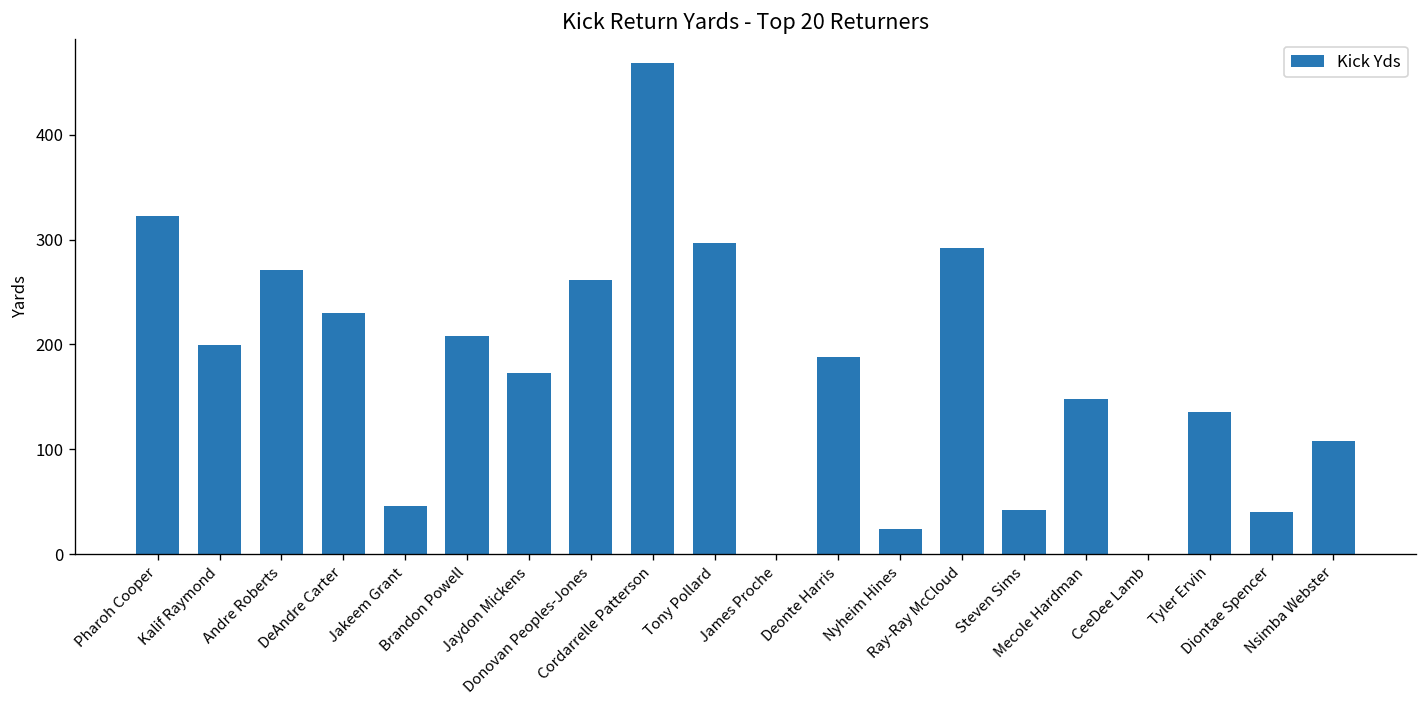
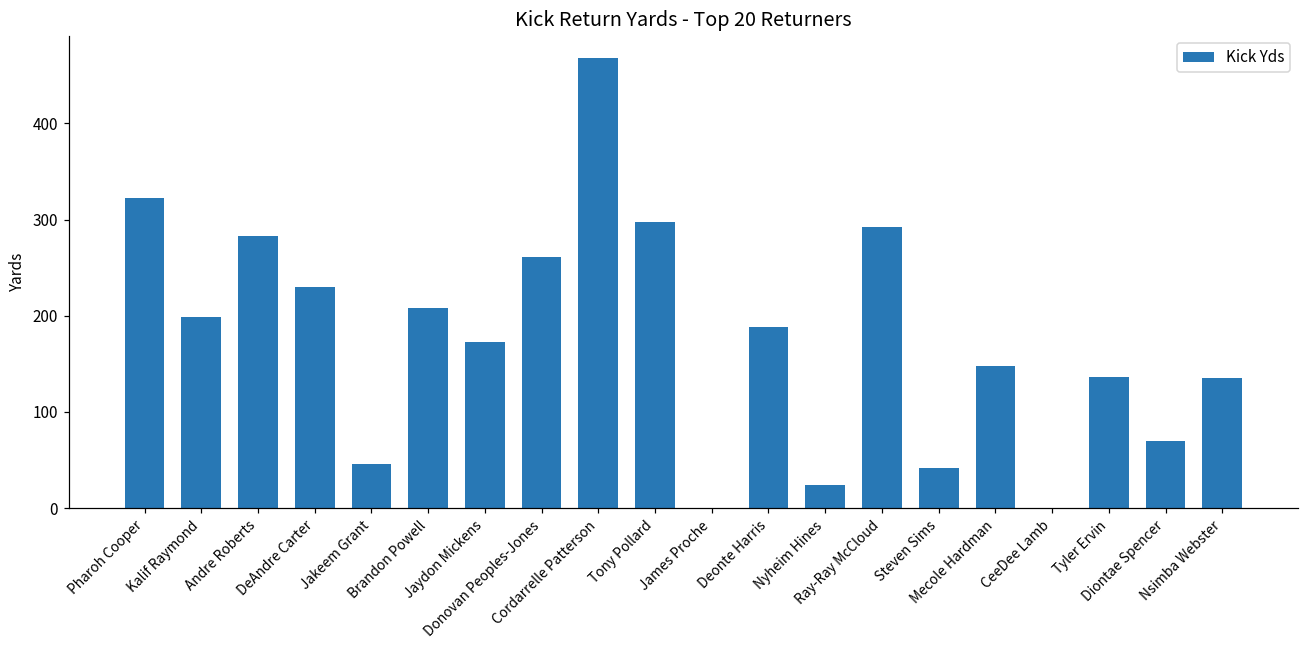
  {
    "Pharoh Cooper": 320,
    "Kalif Raymond": 200,
-   "Andre Roberts": 270,
+   "Andre Roberts": 280,
    "DeAndre Carter": 230,
    "Jakeem Grant": 50,
    "Brandon Powell": 210,
    "Jaydon Mickens": 170,
    "Donovan Peoples-Jones": 260,
    "Cordarrelle Patterson": 470,
    "Tony Pollard": 300,
    "James Proche": 0,
    "Deonte Harris": 190,
    "Nyheim Hines": 20,
    "Ray-Ray McCloud": 290,
    "Steven Sims": 40,
    "Mecole Hardman": 150,
    "CeeDee Lamb": 0,
    "Tyler Ervin": 140,
-   "Diontae Spencer": 40,
-   "Nsimba Webster": 110
+   "Diontae Spencer": 70,
+   "Nsimba Webster": 140
  }
